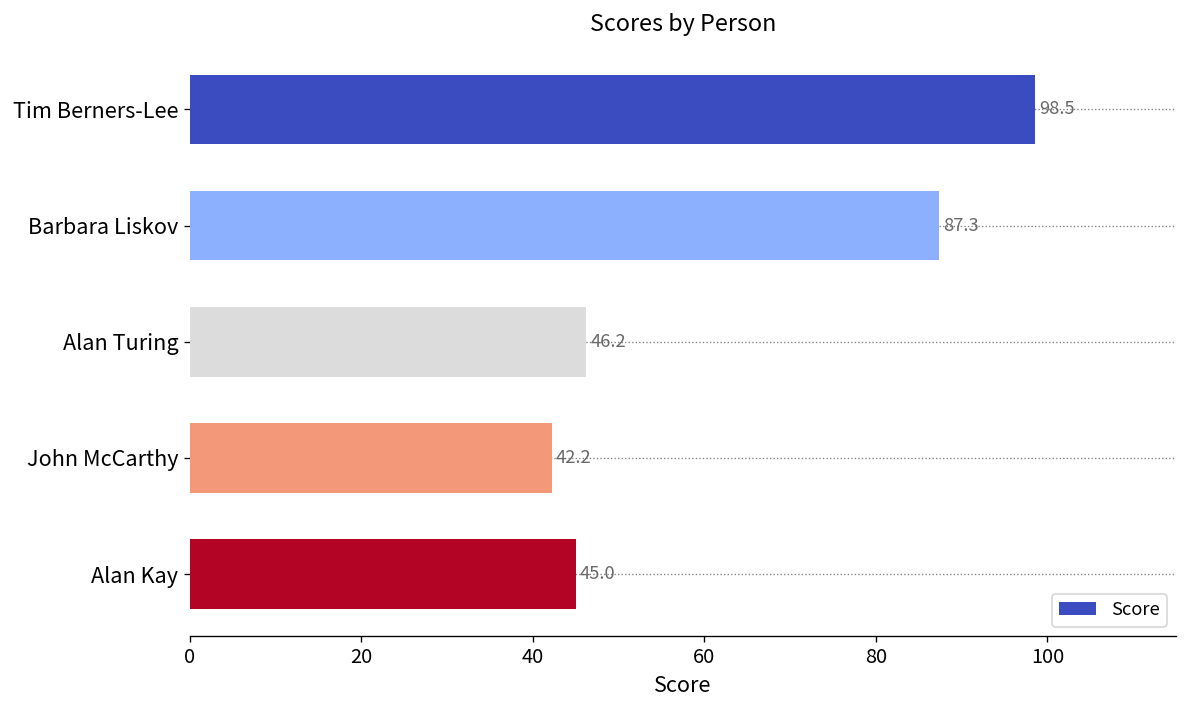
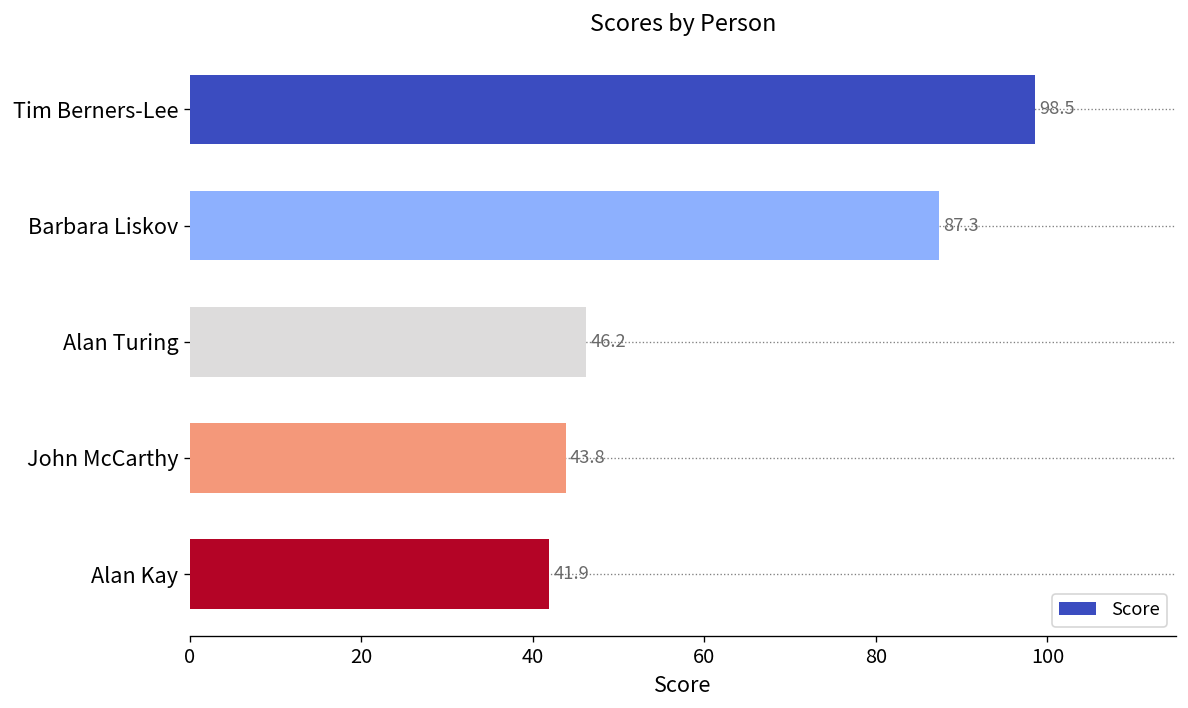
  {
    "Tim Berners-Lee": 98.5,
    "Barbara Liskov": 87.3,
    "Alan Turing": 46.2,
-   "John McCarthy": 42.2,
-   "Alan Kay": 45.0
+   "John McCarthy": 43.8,
+   "Alan Kay": 41.9
  }
